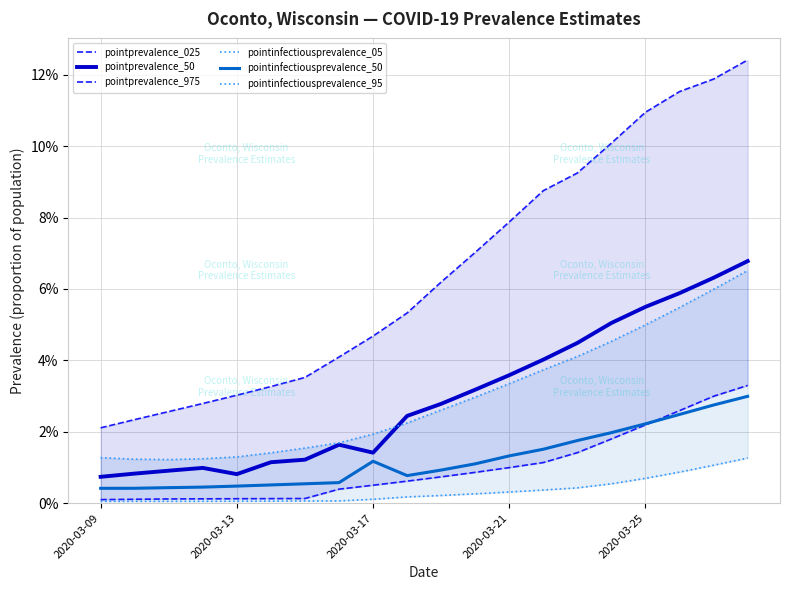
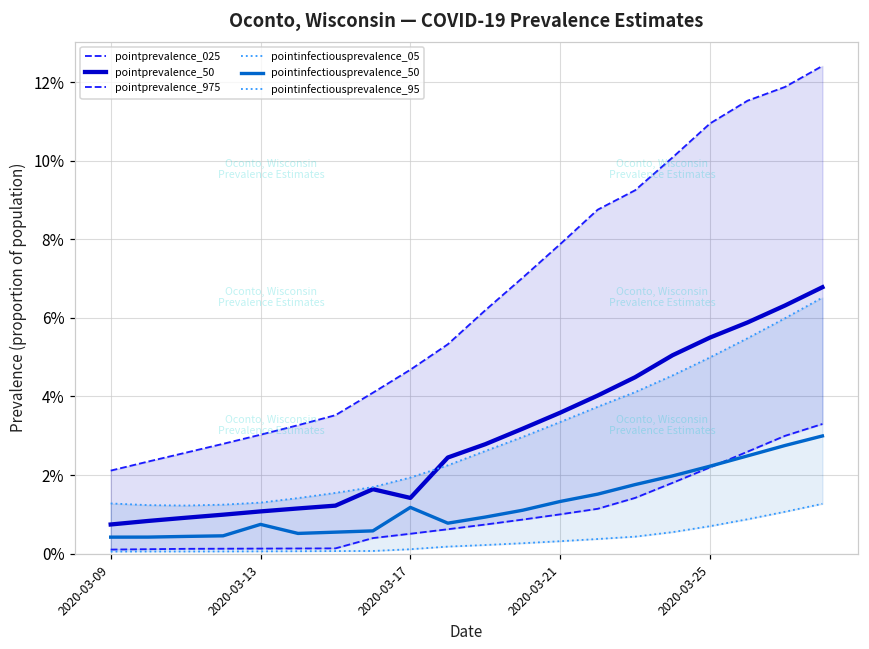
  {
    "pointprevalence_50": {
      "2020-03-09": "0.7%",
-     "2020-03-13": "0.8%",
+     "2020-03-13": "1.1%",
      "2020-03-17": "1.4%",
      "2020-03-21": "3.6%",
      "2020-03-25": "5.5%"
    },
    "pointinfectiousprevalence_50": {
      "2020-03-09": "0.4%",
-     "2020-03-13": "0.5%",
+     "2020-03-13": "0.7%",
      "2020-03-17": "1.2%",
      "2020-03-21": "1.3%"
    }
  }
